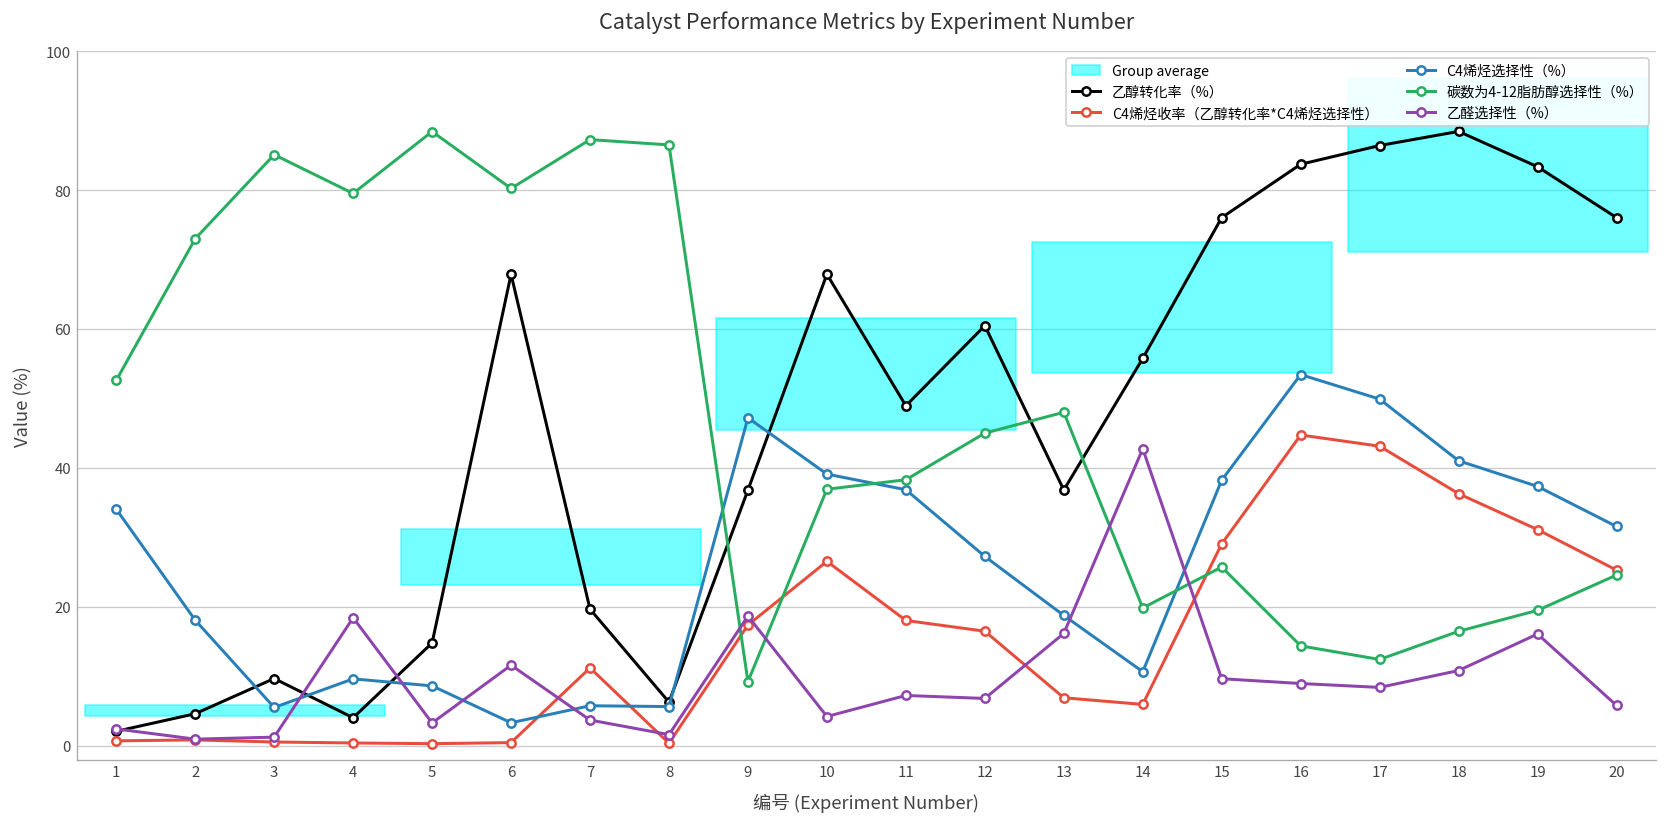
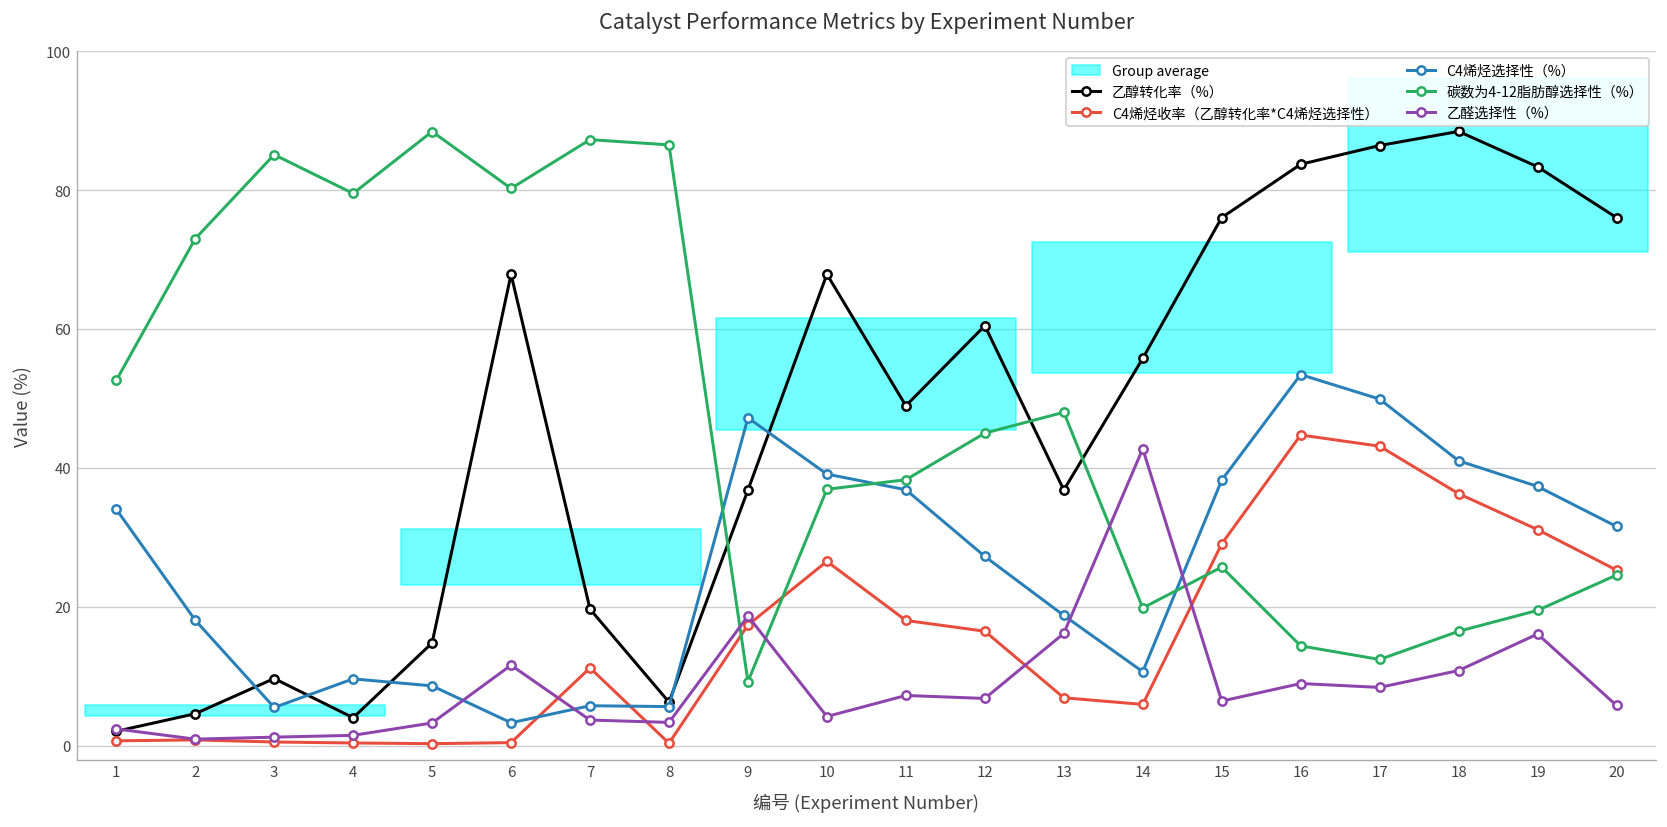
  {
    "乙醇转化率（%）": {
      "2": 5,
      "3": 10,
      "4": 4,
      "5": 15,
      "6": 68,
      "7": 20,
      "8": 6,
      "9": 37,
      "10": 68,
      "11": 49,
      "12": 60,
      "13": 37,
      "14": 56,
      "15": 76,
      "16": 84,
      "17": 86,
      "18": 88,
      "19": 83,
      "20": 76
    },
    "C4烯烃收率（乙醇转化率*C4烯烃选择性）": {
      "1": 1,
      "3": 1,
      "4": 0,
      "5": 0,
      "6": 0,
      "7": 11,
      "8": 0,
      "9": 17,
      "10": 27,
      "11": 18,
      "12": 16,
      "13": 7,
      "14": 6,
      "15": 29,
      "16": 45,
      "17": 43,
      "18": 36,
      "19": 31,
      "20": 25
    },
    "C4烯烃选择性（%）": {
      "1": 34,
      "2": 18,
      "3": 6,
      "4": 10,
      "5": 9,
      "6": 3,
      "7": 6,
      "8": 6,
      "9": 47,
      "10": 39,
      "11": 37,
      "12": 27,
      "13": 19,
      "14": 11,
      "15": 38,
      "16": 53,
      "17": 50,
      "18": 41,
      "19": 37,
      "20": 32
    },
    "碳数为4-12脂肪醇选择性（%）": {
      "1": 53,
      "2": 73,
      "3": 85,
      "4": 80,
      "5": 88,
      "6": 80,
      "7": 87,
      "8": 87,
      "9": 9,
      "10": 37,
      "11": 38,
      "12": 45,
      "13": 48,
      "14": 20,
      "15": 26,
      "16": 14,
      "17": 12,
      "18": 16,
      "19": 19,
      "20": 25
    },
    "乙醛选择性（%）": {
      "3": 1,
-     "4": 18,
+     "4": 1,
      "5": 3,
      "6": 12,
      "7": 4,
-     "8": 2,
+     "8": 3,
      "9": 19,
      "10": 4,
      "11": 7,
      "12": 7,
      "13": 16,
      "14": 43,
-     "15": 10,
+     "15": 6,
      "16": 9,
      "17": 8,
      "18": 11,
      "19": 16,
      "20": 6
    }
  }
